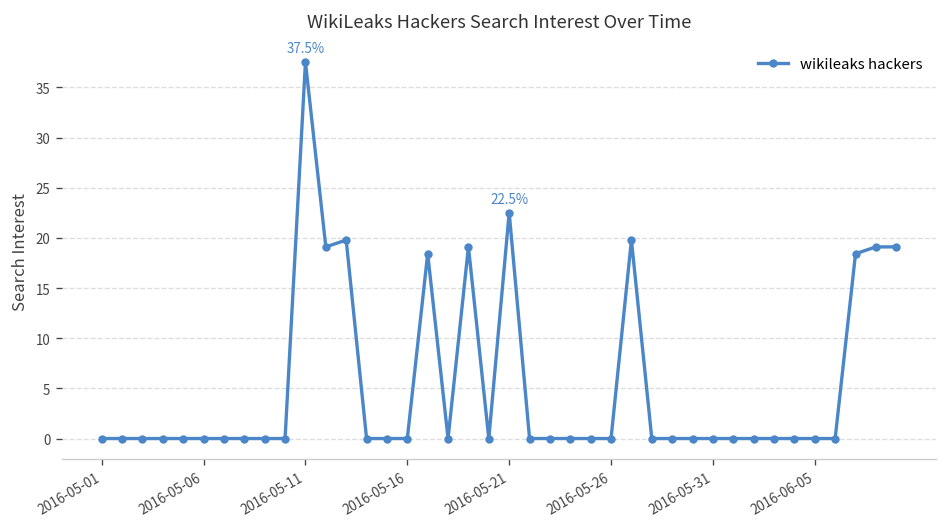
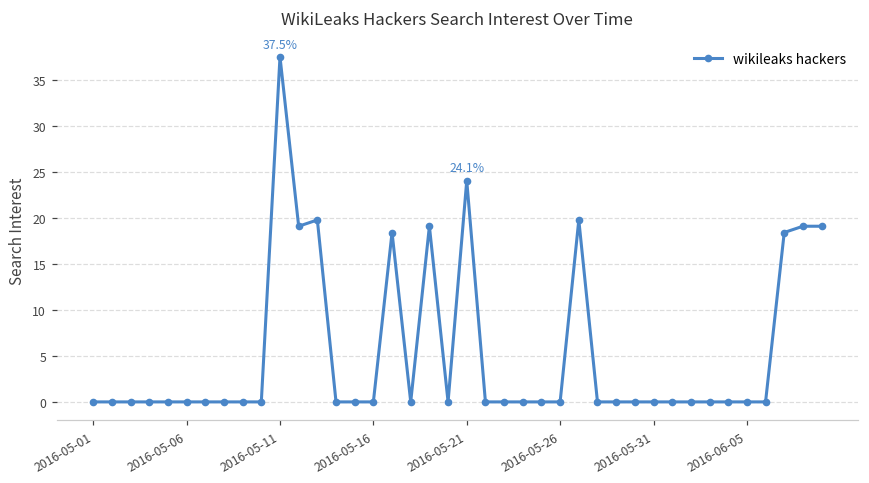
  {
    "2016-05-11": "37.5%",
-   "2016-05-21": "22.5%"
+   "2016-05-21": "24.1%"
  }
